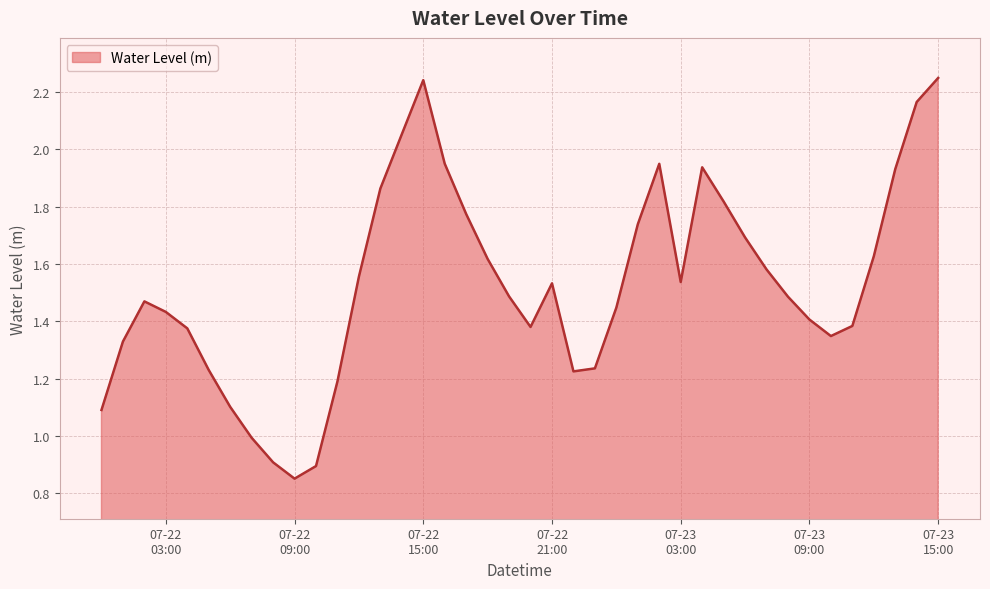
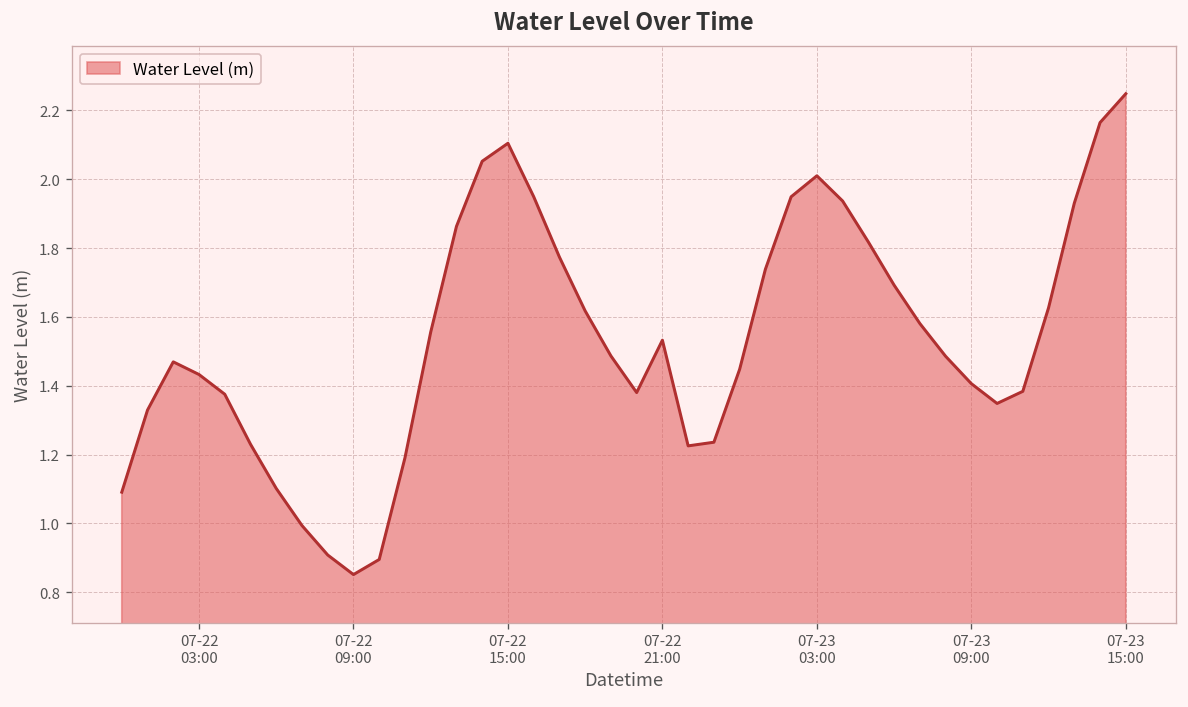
  {
    "07-22 03:00": 1.43,
    "07-22 09:00": 0.85,
-   "07-22 15:00": 2.24,
+   "07-22 15:00": 2.10,
    "07-22 21:00": 1.53,
-   "07-23 03:00": 1.54,
+   "07-23 03:00": 2.01,
    "07-23 09:00": 1.41,
    "07-23 15:00": 2.25
  }
